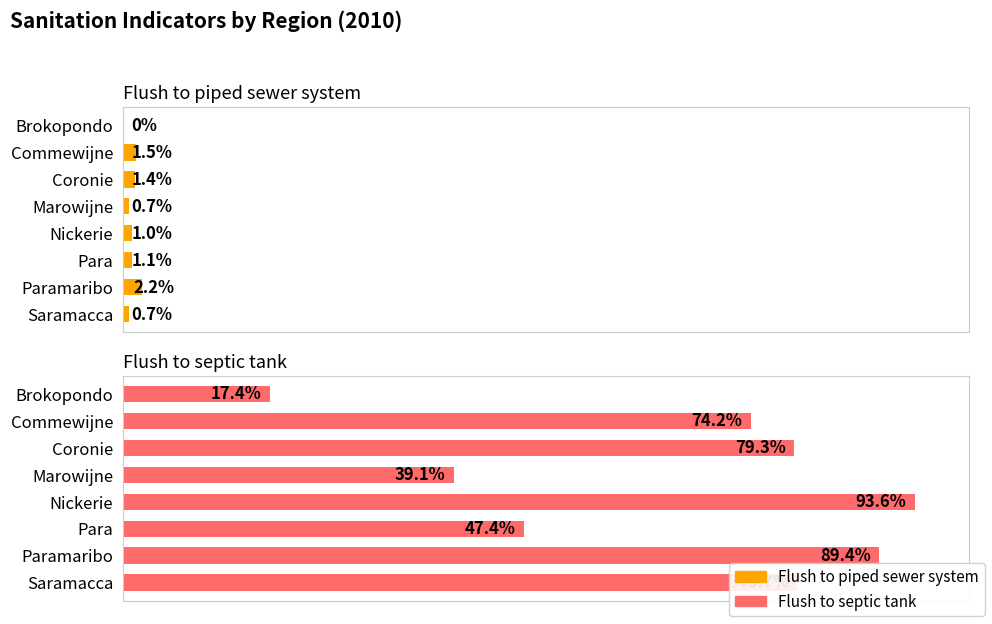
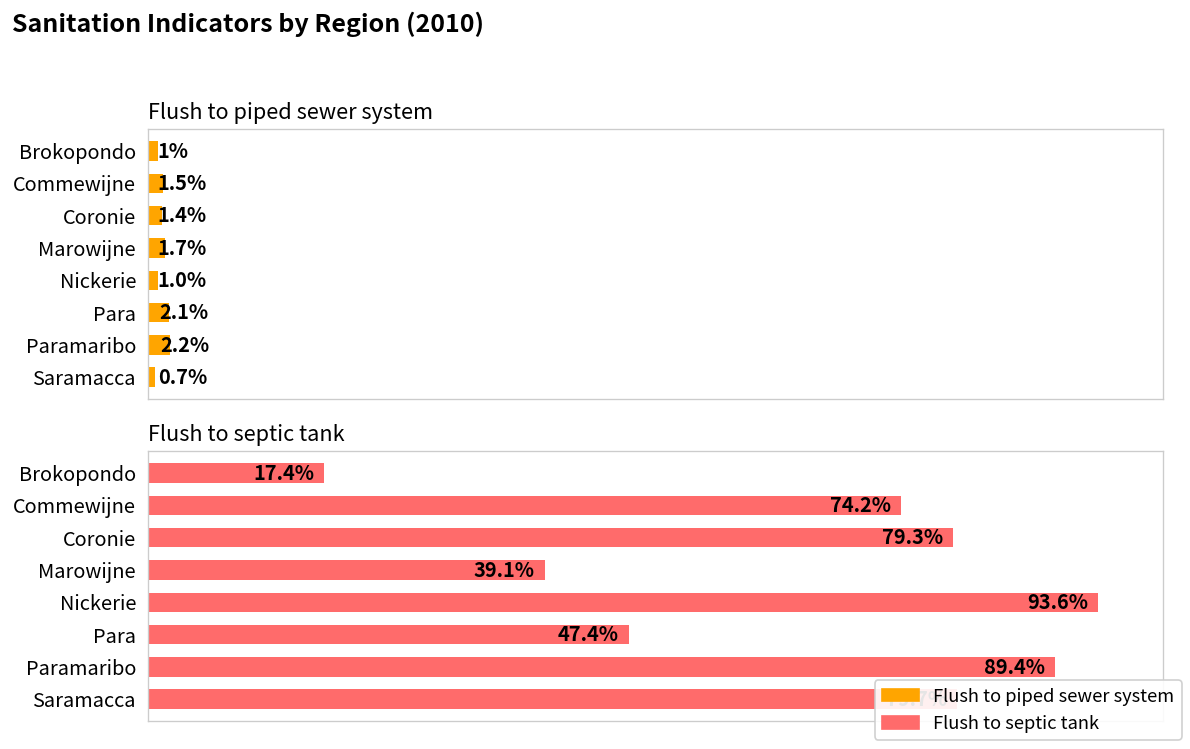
  {
    "Flush to piped sewer system": {
-     "Brokopondo": "0%",
+     "Brokopondo": "1%",
      "Commewijne": "1.5%",
      "Coronie": "1.4%",
-     "Marowijne": "0.7%",
+     "Marowijne": "1.7%",
      "Nickerie": "1.0%",
-     "Para": "1.1%",
+     "Para": "2.1%",
      "Paramaribo": "2.2%",
      "Saramacca": "0.7%"
    },
    "Flush to septic tank": {
      "Brokopondo": "17.4%",
      "Commewijne": "74.2%",
      "Coronie": "79.3%",
      "Marowijne": "39.1%",
      "Nickerie": "93.6%",
      "Para": "47.4%"
    }
  }
